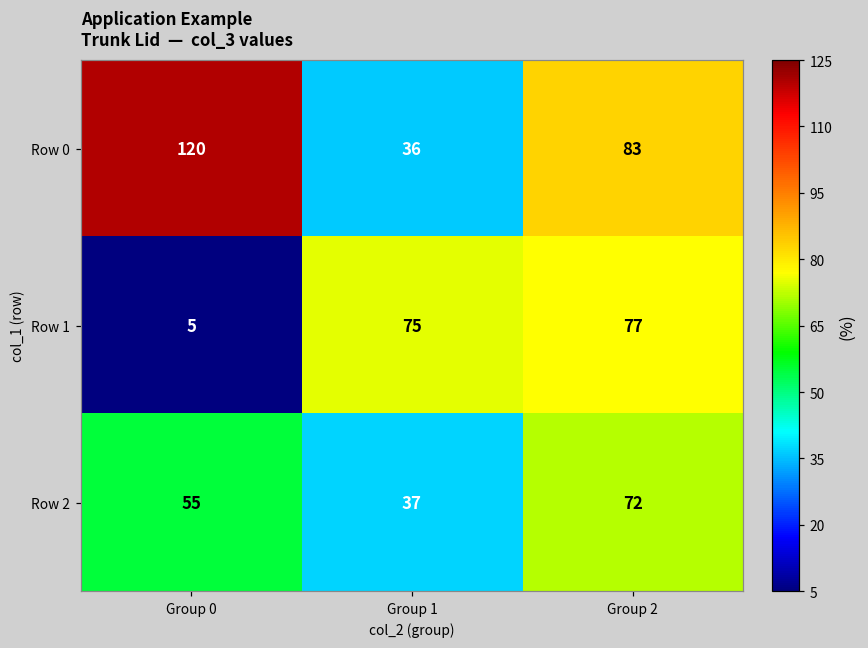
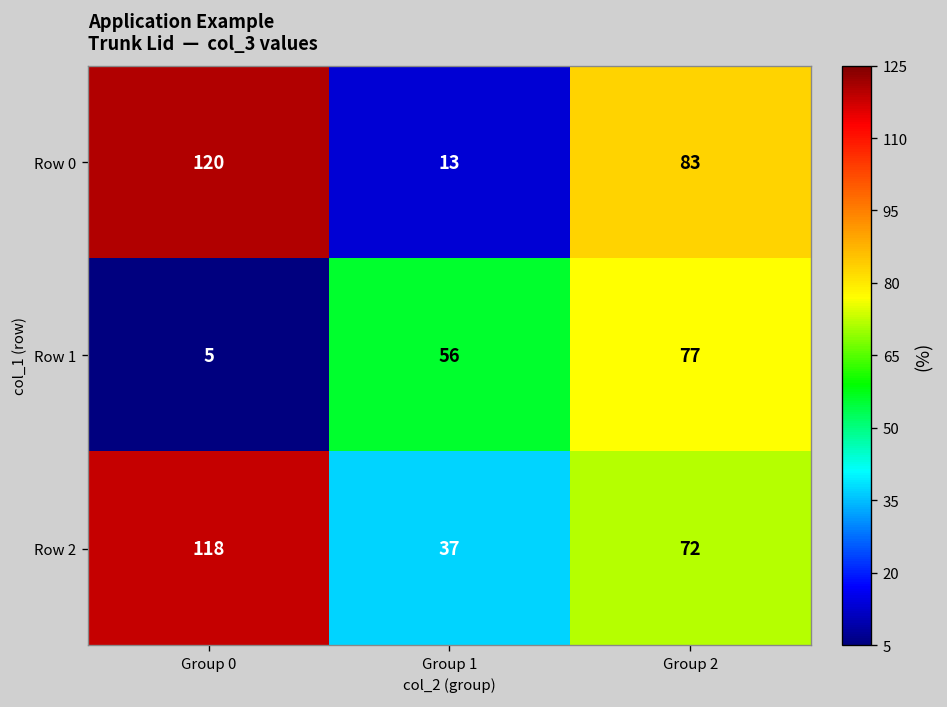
  {
    "Row 0": {
      "Group 0": 120,
-     "Group 1": 36,
+     "Group 1": 13,
      "Group 2": 83
    },
    "Row 1": {
      "Group 0": 5,
-     "Group 1": 75,
+     "Group 1": 56,
      "Group 2": 77
    },
    "Row 2": {
-     "Group 0": 55,
+     "Group 0": 118,
      "Group 1": 37,
      "Group 2": 72
    }
  }
